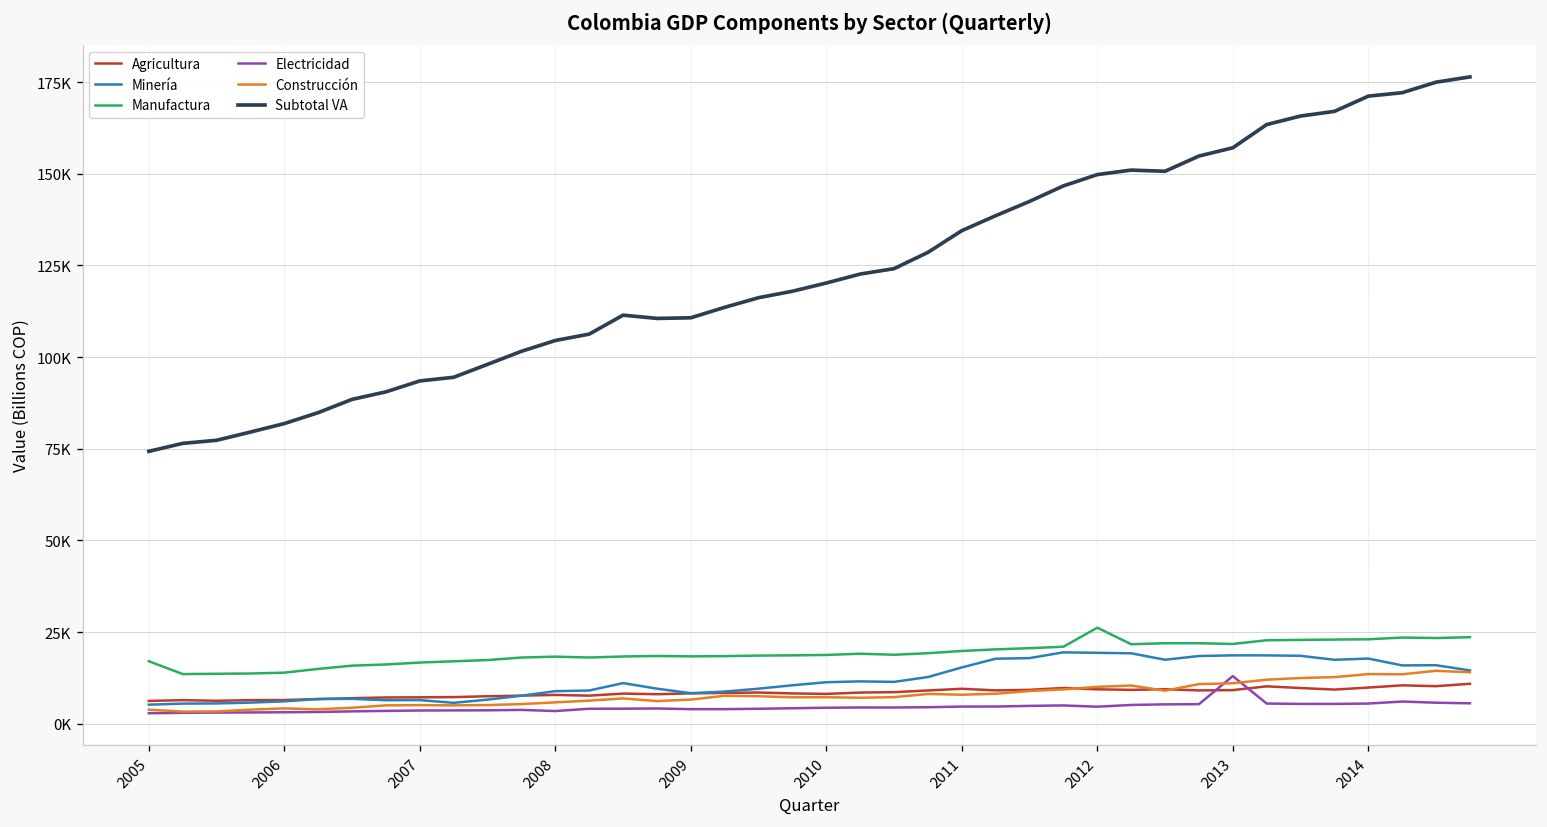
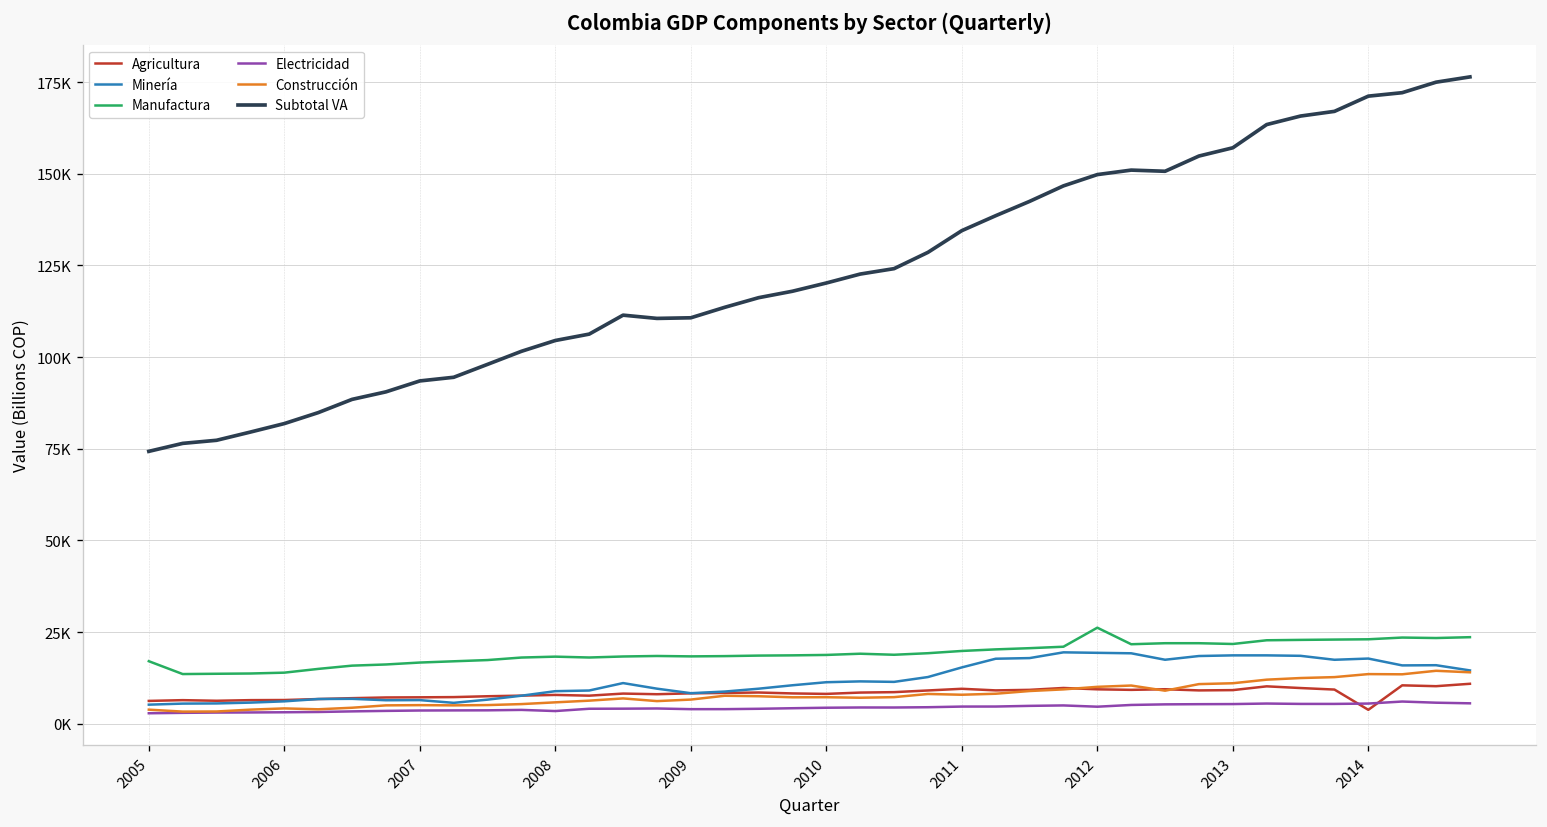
  {
    "Agricultura": {
      "2005": 6000,
      "2008": 8000,
      "2010": 8000,
      "2011": 10000,
      "2013": 9000,
-     "2014": 10000
+     "2014": 4000
    },
    "Minería": {
      "2005": 5000,
      "2008": 9000,
      "2010": 11000,
      "2011": 15000,
      "2012": 19000,
      "2013": 19000,
      "2014": 18000
    },
    "Manufactura": {
      "2005": 17000,
      "2006": 14000,
      "2007": 17000,
      "2008": 18000,
      "2009": 18000,
      "2010": 19000,
      "2011": 20000,
      "2012": 26000,
      "2013": 22000,
      "2014": 23000
    },
    "Electricidad": {
      "2005": 3000,
      "2006": 3000,
      "2007": 4000,
      "2008": 3000,
      "2009": 4000,
      "2010": 4000,
      "2011": 5000,
      "2012": 5000,
-     "2013": 13000,
+     "2013": 5000,
      "2014": 6000
    },
    "Construcción": {
      "2005": 4000,
      "2006": 4000,
      "2007": 5000,
      "2008": 6000,
      "2009": 7000,
      "2010": 7000,
      "2011": 8000,
      "2013": 11000,
      "2014": 14000
    },
    "Subtotal VA": {
      "2005": 74000,
      "2006": 82000,
      "2007": 94000,
      "2008": 105000,
      "2009": 111000,
      "2010": 120000,
      "2011": 135000,
      "2012": 150000,
      "2013": 157000,
      "2014": 171000
    }
  }
